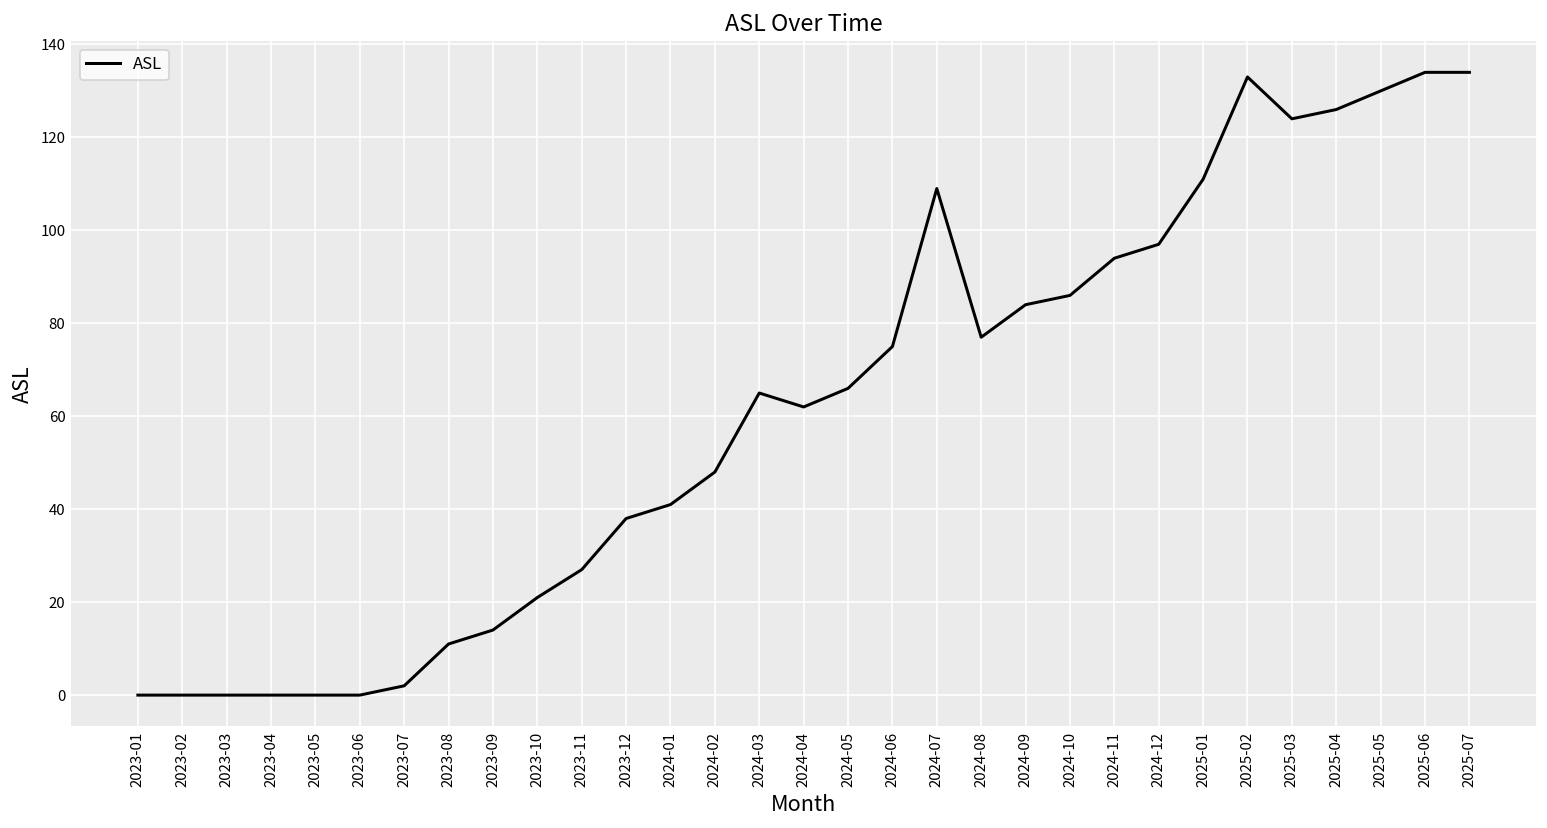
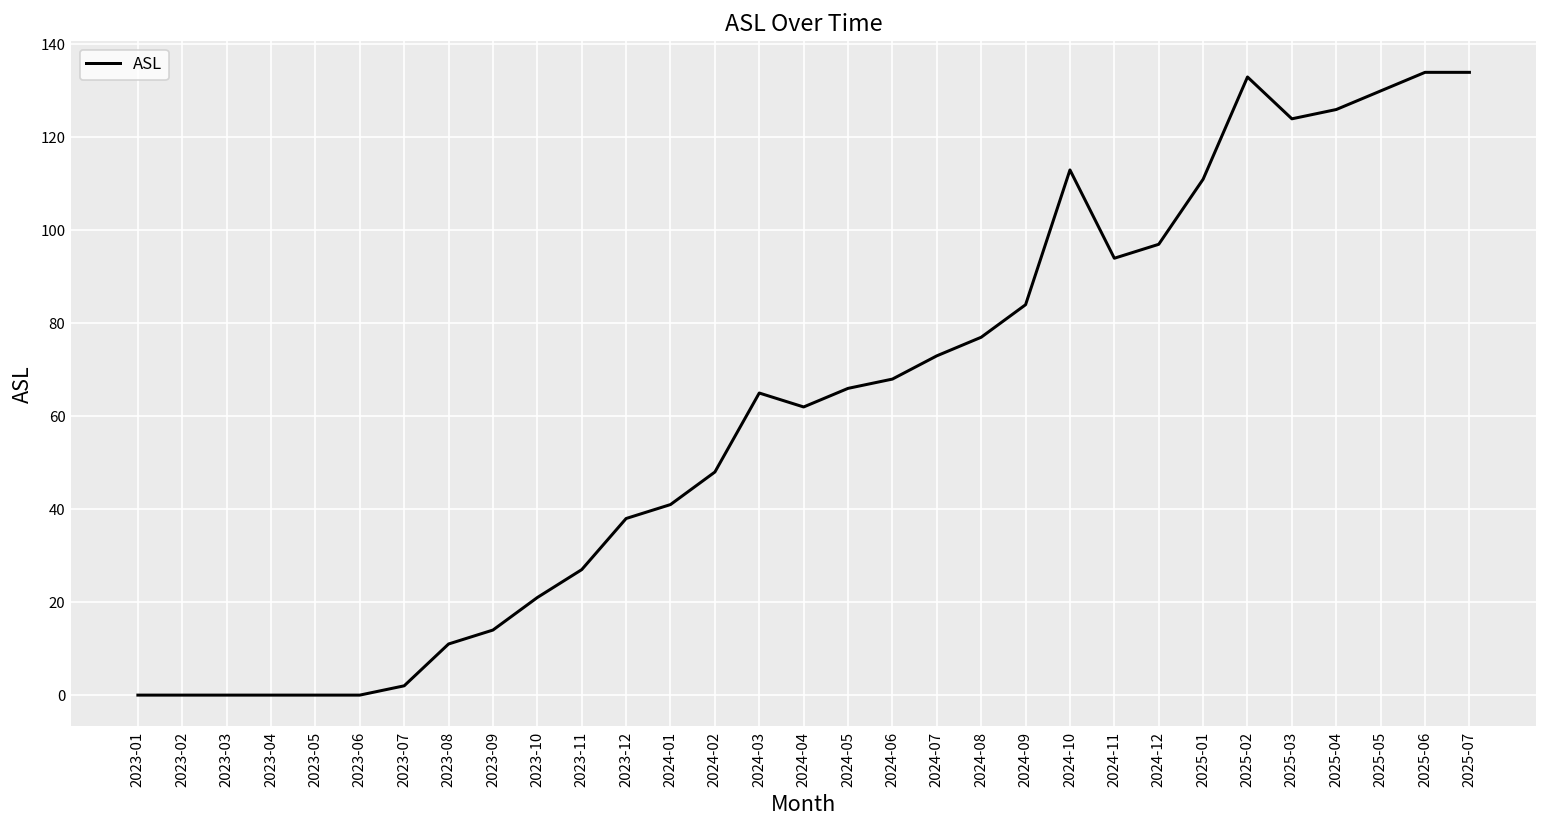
  {
    "2023-01": 0,
    "2023-02": 0,
    "2023-03": 0,
    "2023-04": 0,
    "2023-05": 0,
    "2023-06": 0,
    "2023-07": 2,
    "2023-08": 11,
    "2023-09": 14,
    "2023-10": 21,
    "2023-11": 27,
    "2023-12": 38,
    "2024-01": 41,
    "2024-02": 48,
    "2024-03": 65,
    "2024-04": 62,
    "2024-05": 66,
-   "2024-06": 75,
-   "2024-07": 109,
+   "2024-06": 68,
+   "2024-07": 73,
    "2024-08": 77,
    "2024-09": 84,
-   "2024-10": 86,
+   "2024-10": 113,
    "2024-11": 94,
    "2024-12": 97,
    "2025-01": 111,
    "2025-02": 133,
    "2025-03": 124,
    "2025-04": 126,
    "2025-05": 130,
    "2025-06": 134,
    "2025-07": 134
  }
